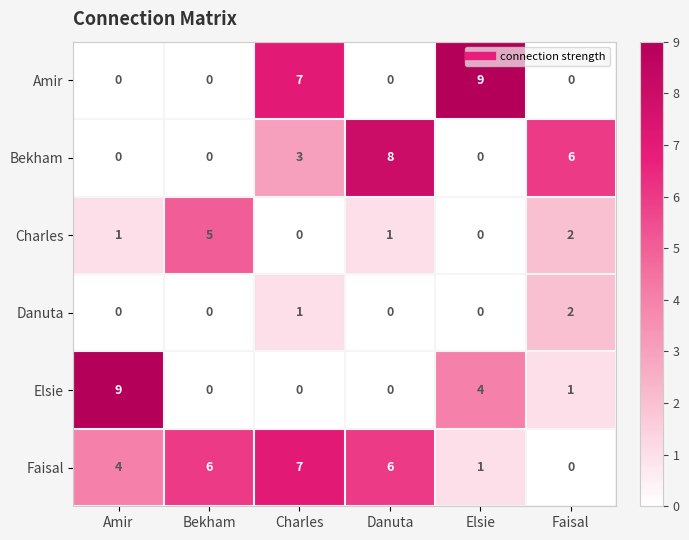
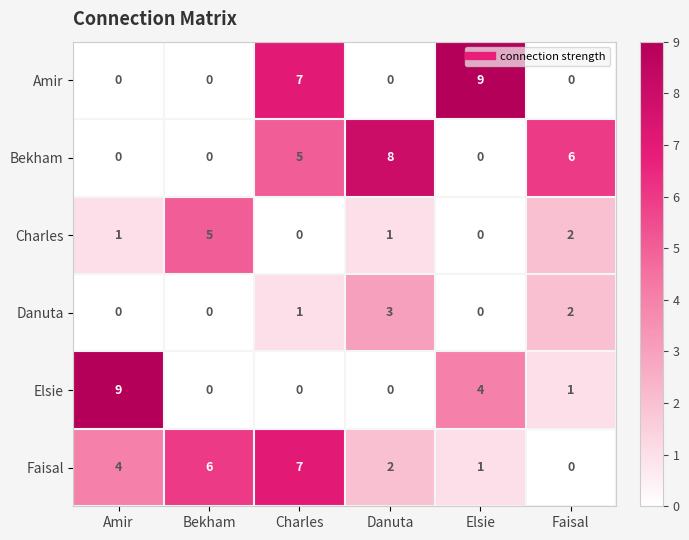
  {
    "Amir": {
      "Amir": 0,
      "Bekham": 0,
      "Charles": 7,
      "Danuta": 0,
      "Elsie": 9,
      "Faisal": 0
    },
    "Bekham": {
      "Amir": 0,
      "Bekham": 0,
-     "Charles": 3,
+     "Charles": 5,
      "Danuta": 8,
      "Elsie": 0,
      "Faisal": 6
    },
    "Charles": {
      "Amir": 1,
      "Bekham": 5,
      "Charles": 0,
      "Danuta": 1,
      "Elsie": 0,
      "Faisal": 2
    },
    "Danuta": {
      "Amir": 0,
      "Bekham": 0,
      "Charles": 1,
-     "Danuta": 0,
+     "Danuta": 3,
      "Elsie": 0,
      "Faisal": 2
    },
    "Elsie": {
      "Amir": 9,
      "Bekham": 0,
      "Charles": 0,
      "Danuta": 0,
      "Elsie": 4,
      "Faisal": 1
    },
    "Faisal": {
      "Amir": 4,
      "Bekham": 6,
      "Charles": 7,
-     "Danuta": 6,
+     "Danuta": 2,
      "Elsie": 1,
      "Faisal": 0
    }
  }
